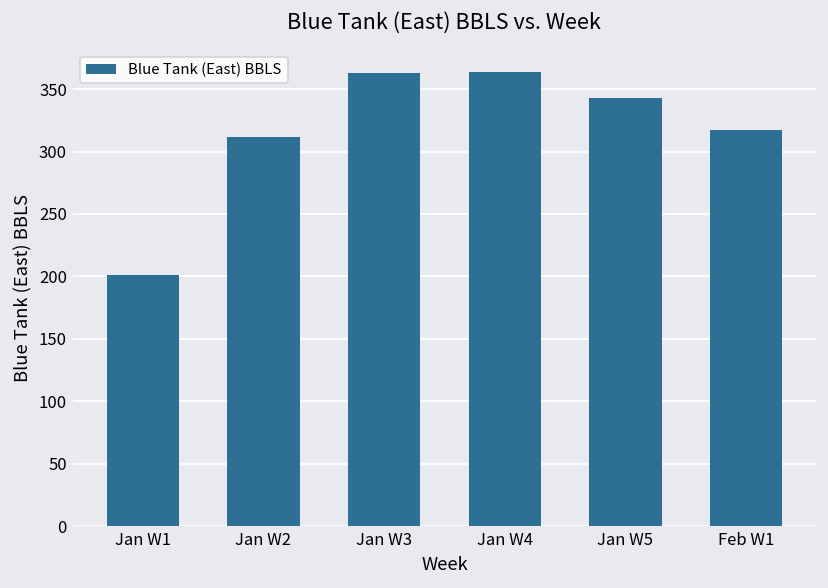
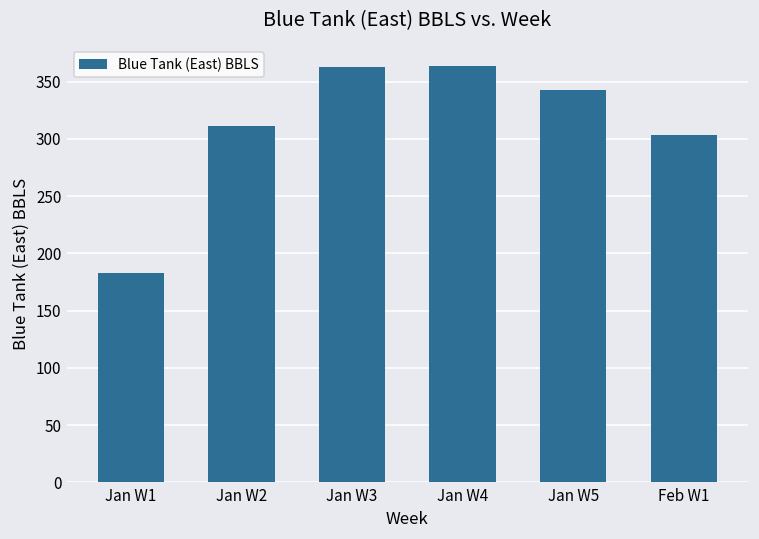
  {
-   "Jan W1": 201,
+   "Jan W1": 183,
    "Jan W2": 311,
    "Jan W3": 363,
    "Jan W4": 364,
    "Jan W5": 343,
-   "Feb W1": 317
+   "Feb W1": 304
  }
